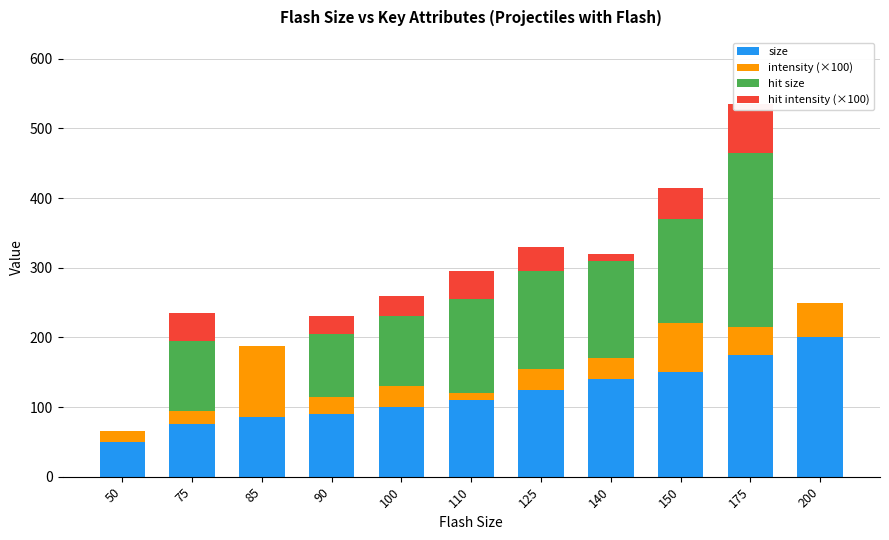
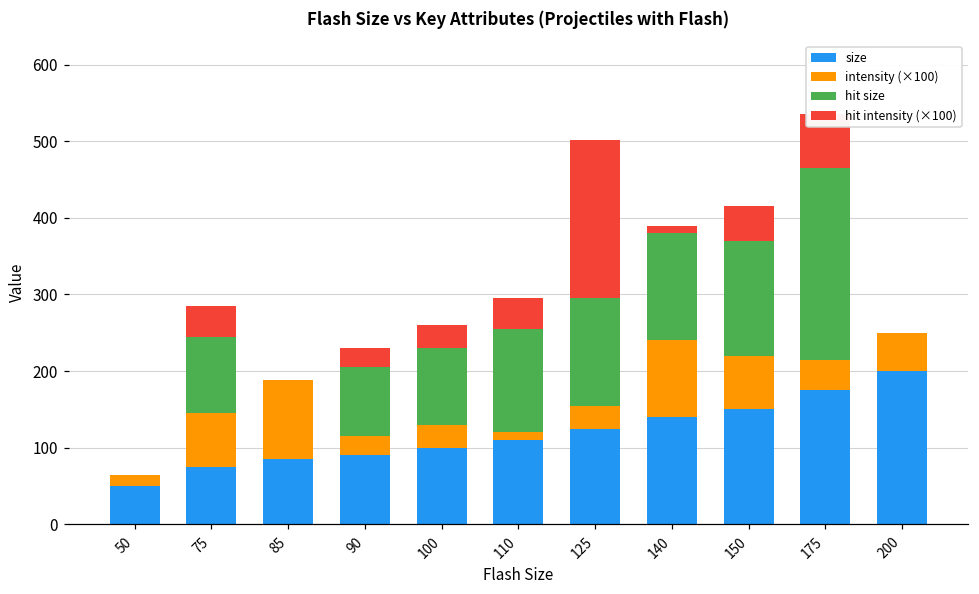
  {
    "size": {
      "50": 50,
      "75": 80,
      "85": 90,
      "90": 90,
      "100": 100,
      "110": 110,
      "125": 130,
      "140": 140,
      "150": 150,
      "175": 180,
      "200": 200
    },
    "intensity (×100)": {
      "50": 20,
-     "75": 20,
+     "75": 70,
      "85": 100,
      "90": 30,
      "100": 30,
      "110": 10,
      "125": 30,
-     "140": 30,
+     "140": 100,
      "150": 70,
      "175": 40,
      "200": 50
    },
    "hit size": {
      "50": 0,
      "75": 100,
      "85": 0,
      "90": 90,
      "100": 100,
      "110": 140,
      "125": 140,
      "140": 140,
      "150": 150,
      "175": 250,
      "200": 0
    },
    "hit intensity (×100)": {
      "50": 0,
      "75": 40,
      "85": 0,
      "90": 30,
      "100": 30,
      "110": 40,
-     "125": 40,
+     "125": 210,
      "140": 10,
      "150": 50,
      "200": 0
    }
  }
